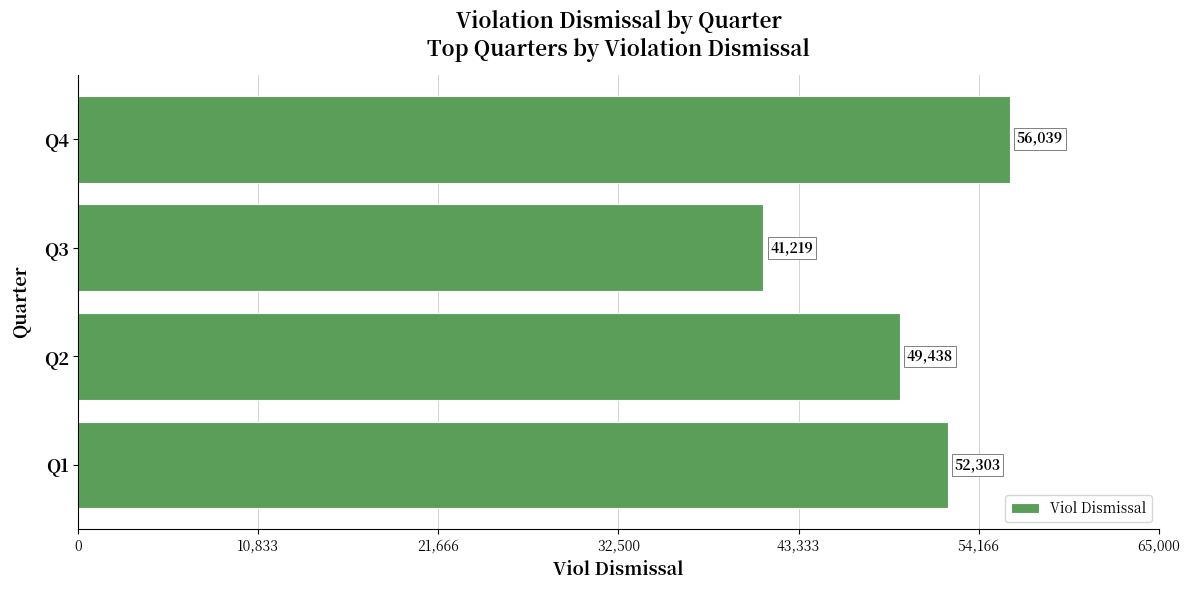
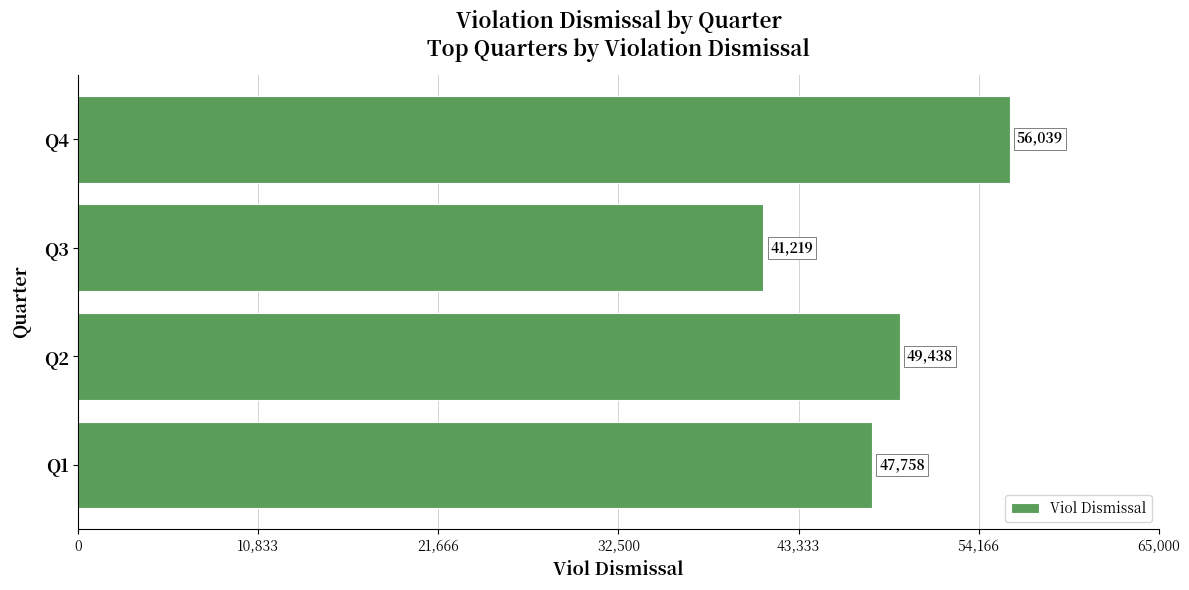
  {
-   "Q1": "52,303"
+   "Q1": "47,758"
  }
